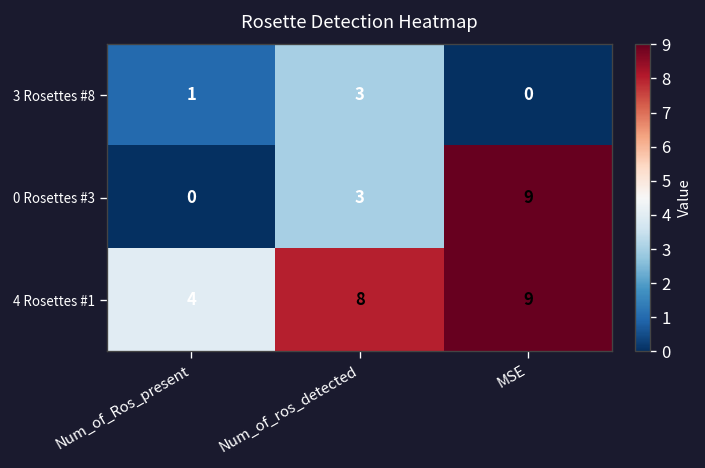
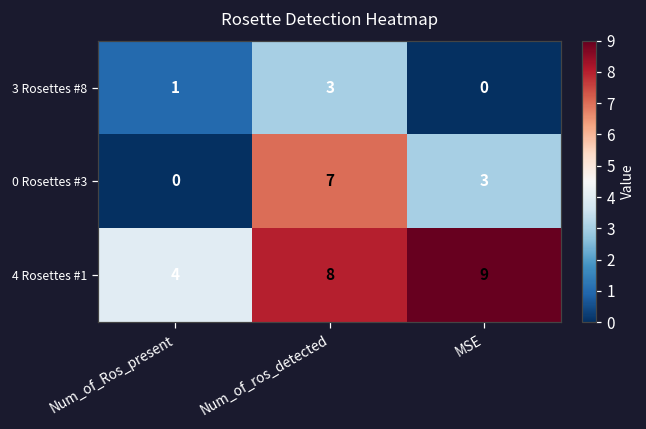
  {
    "3 Rosettes #8": {
      "Num_of_Ros_present": 1,
      "Num_of_ros_detected": 3,
      "MSE": 0
    },
    "0 Rosettes #3": {
      "Num_of_Ros_present": 0,
-     "Num_of_ros_detected": 3,
-     "MSE": 9
+     "Num_of_ros_detected": 7,
+     "MSE": 3
    },
    "4 Rosettes #1": {
      "Num_of_ros_detected": 8,
      "MSE": 9
    }
  }
